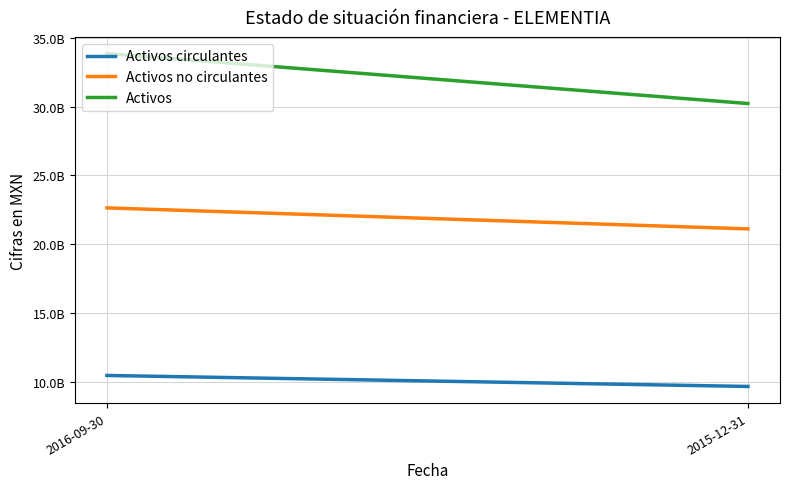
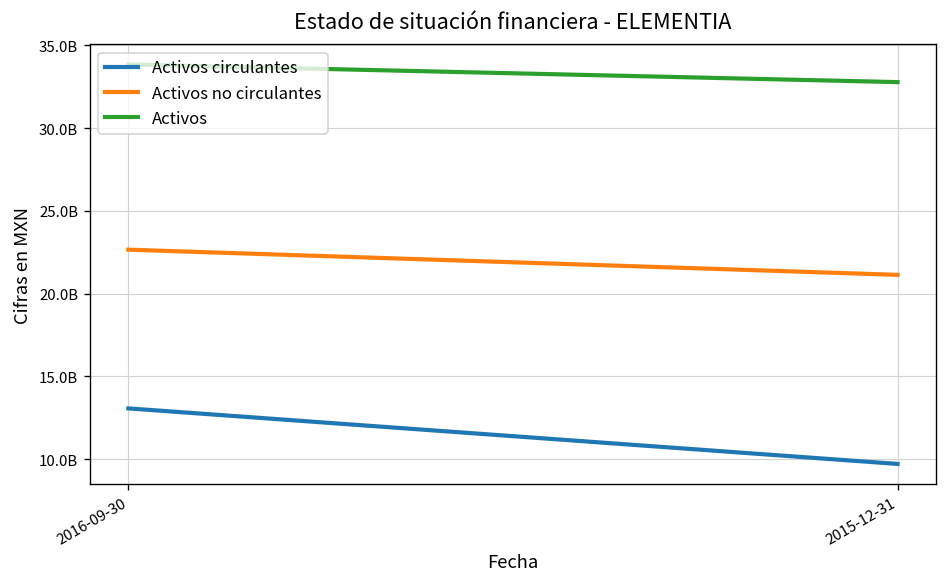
  {
    "Activos circulantes": {
-     "2016-09-30": 10500000000,
+     "2016-09-30": 13100000000,
      "2015-12-31": 9700000000
    },
    "Activos no circulantes": {
      "2016-09-30": 22700000000,
      "2015-12-31": 21100000000
    },
    "Activos": {
-     "2015-12-31": 30200000000
+     "2015-12-31": 32800000000
    }
  }
